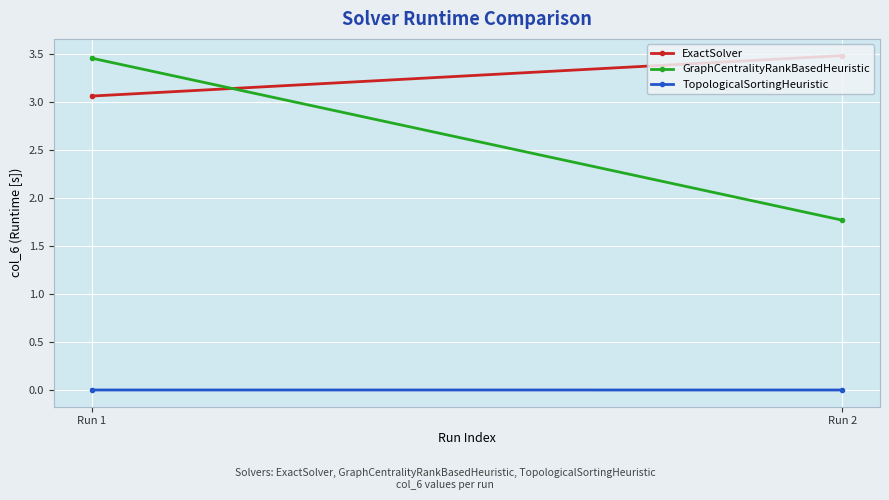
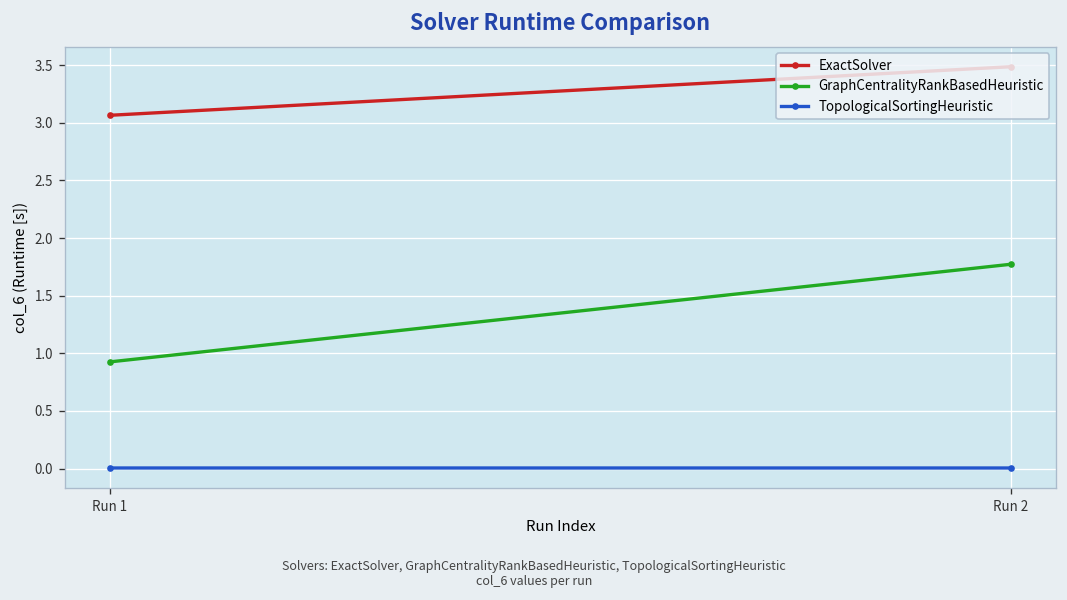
  {
    "ExactSolver": {
      "Run 1": 3.1
    },
    "GraphCentralityRankBasedHeuristic": {
-     "Run 1": 3.5,
+     "Run 1": 0.9,
      "Run 2": 1.8
    },
    "TopologicalSortingHeuristic": {
      "Run 1": 0.0,
      "Run 2": 0.0
    }
  }
